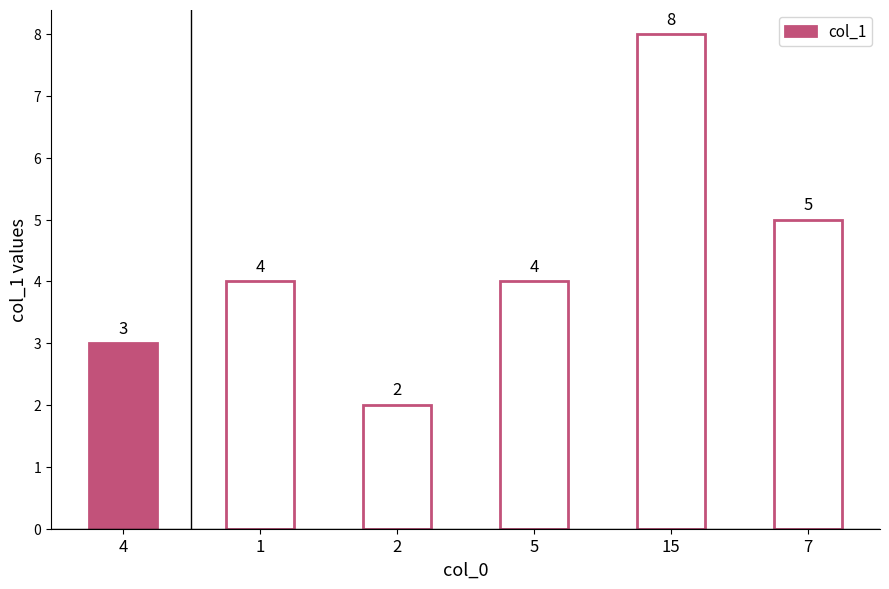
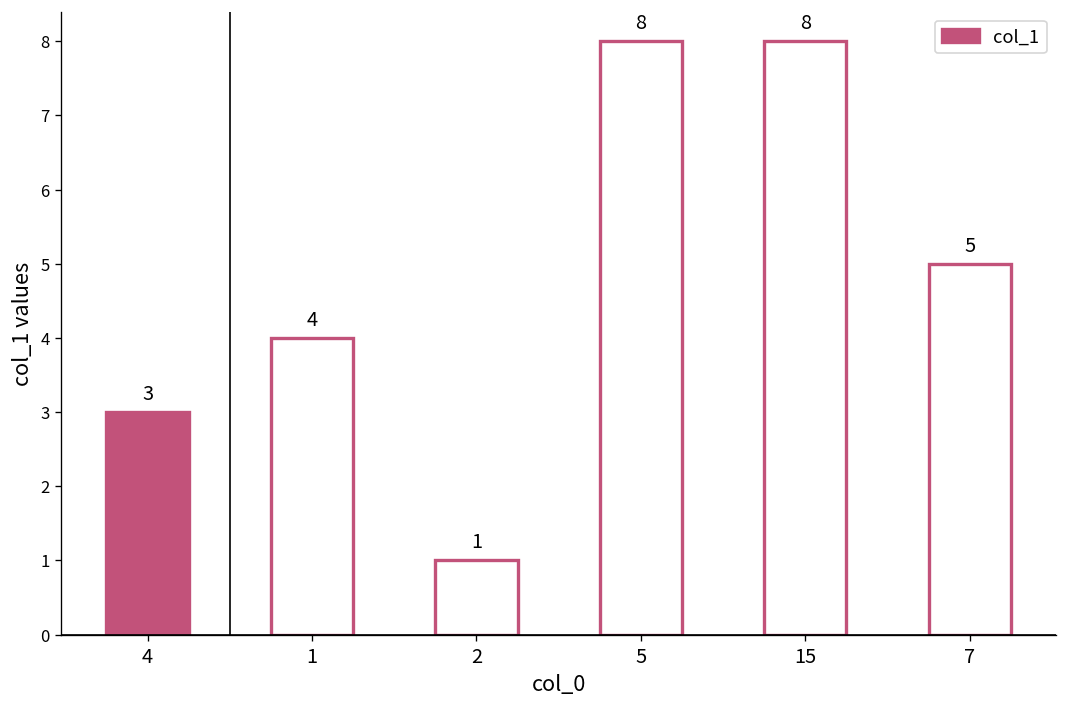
  {
    "4": 3,
    "1": 4,
-   "2": 2,
-   "5": 4,
+   "2": 1,
+   "5": 8,
    "15": 8,
    "7": 5
  }
